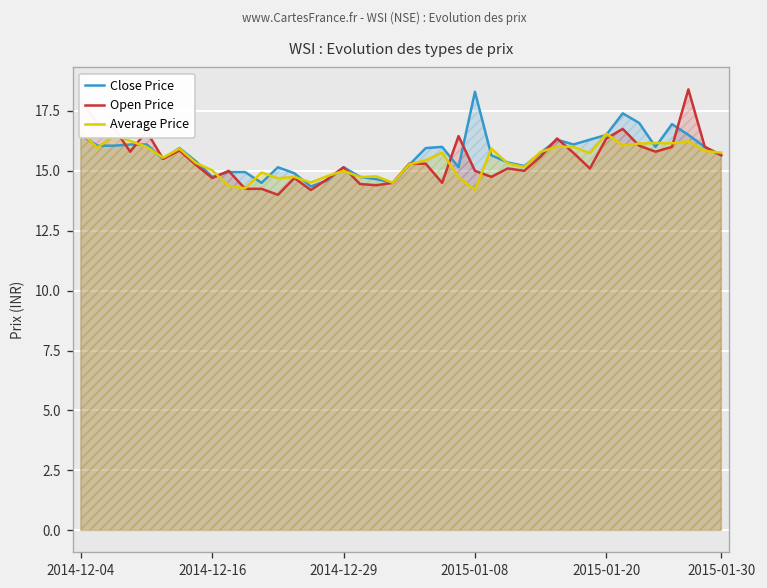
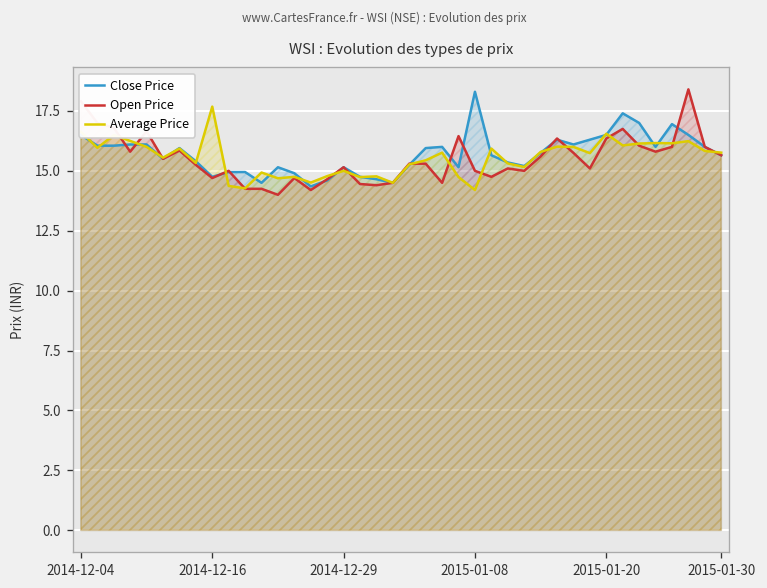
  {
    "Close Price": {
      "2014-12-04": 16.5,
      "2015-01-08": 18.3
    },
    "Open Price": {
      "2015-01-08": 15.0,
      "2015-01-20": 16.4
    },
    "Average Price": {
-     "2014-12-16": 15.0,
+     "2014-12-16": 17.7,
      "2014-12-29": 15.0,
      "2015-01-08": 14.2
    }
  }
